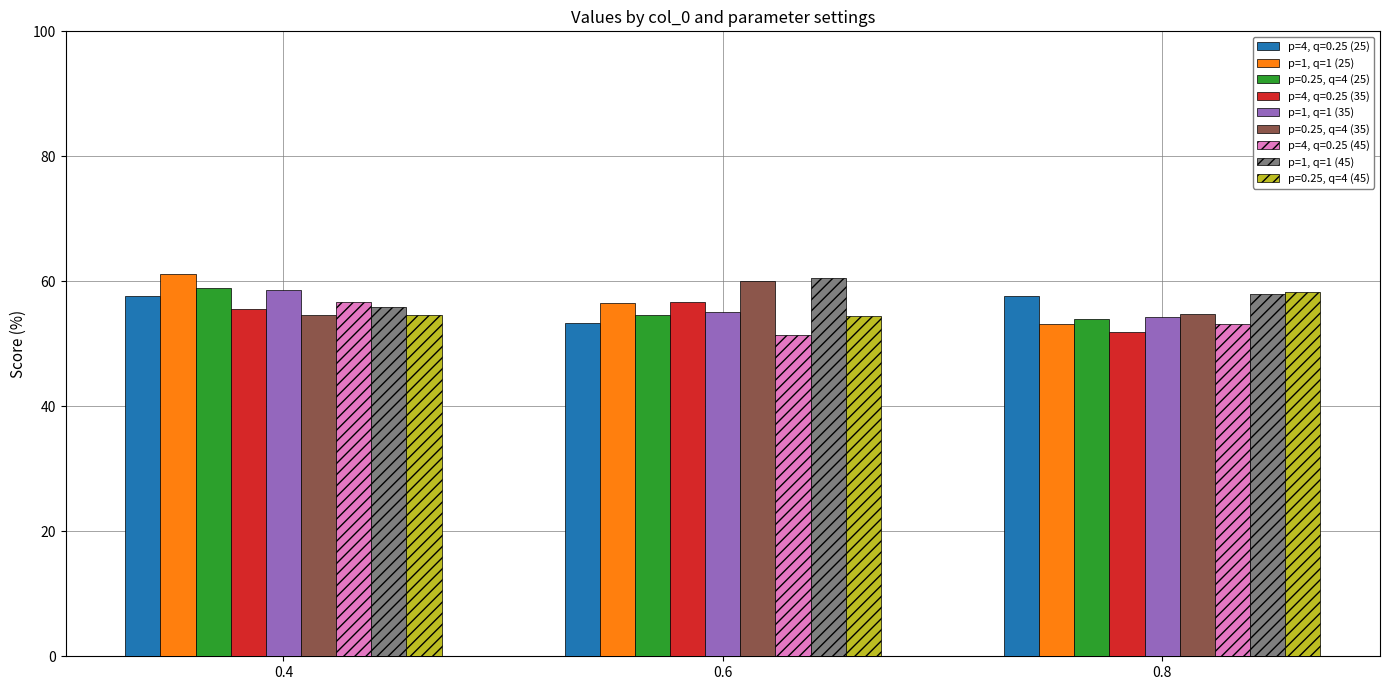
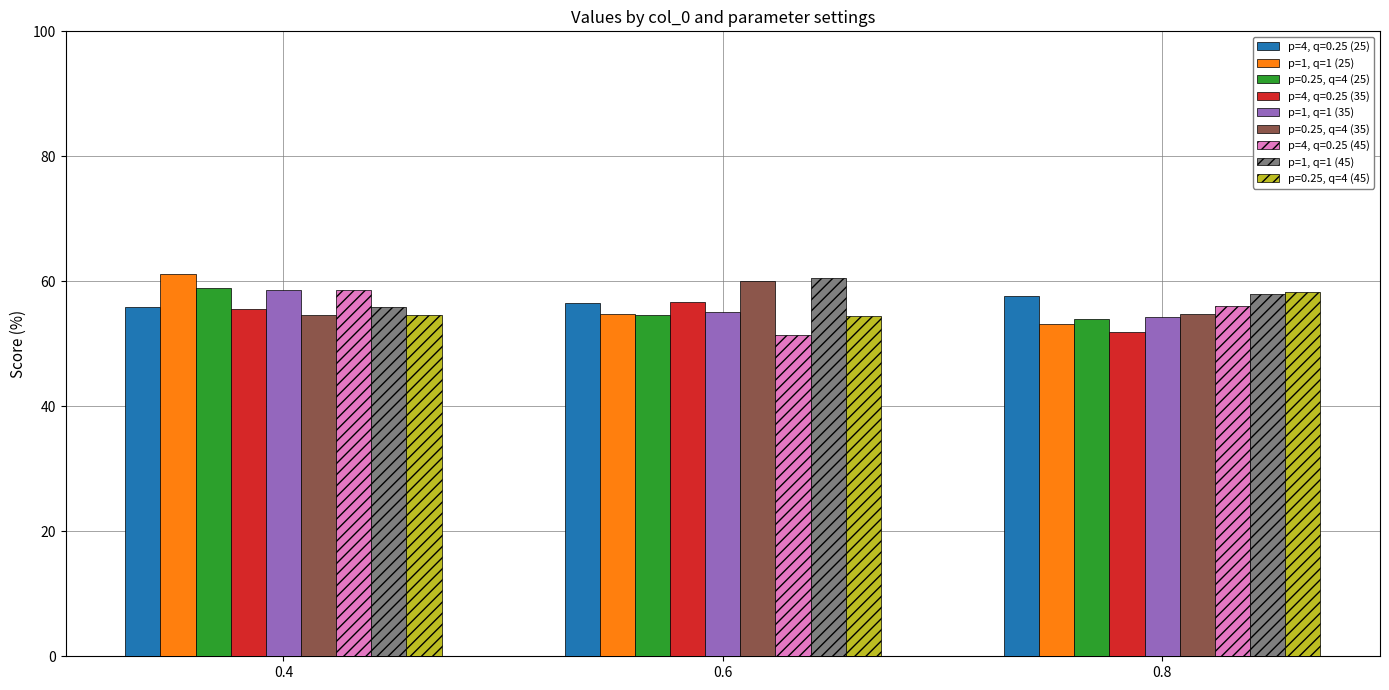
  {
    "p=4, q=0.25 (25)": {
-     "0.4": 58,
-     "0.6": 53,
+     "0.4": 56,
+     "0.6": 57,
      "0.8": 58
    },
    "p=1, q=1 (25)": {
      "0.4": 61,
-     "0.6": 57,
+     "0.6": 55,
      "0.8": 53
    },
    "p=0.25, q=4 (25)": {
      "0.4": 59,
      "0.6": 55,
      "0.8": 54
    },
    "p=4, q=0.25 (35)": {
      "0.4": 56,
      "0.6": 57,
      "0.8": 52
    },
    "p=1, q=1 (35)": {
      "0.4": 59,
      "0.6": 55,
      "0.8": 54
    },
    "p=0.25, q=4 (35)": {
      "0.4": 55,
      "0.6": 60,
      "0.8": 55
    },
    "p=4, q=0.25 (45)": {
-     "0.4": 57,
+     "0.4": 59,
      "0.6": 51,
-     "0.8": 53
+     "0.8": 56
    },
    "p=1, q=1 (45)": {
      "0.4": 56,
      "0.6": 61,
      "0.8": 58
    },
    "p=0.25, q=4 (45)": {
      "0.4": 55,
      "0.6": 54,
      "0.8": 58
    }
  }
